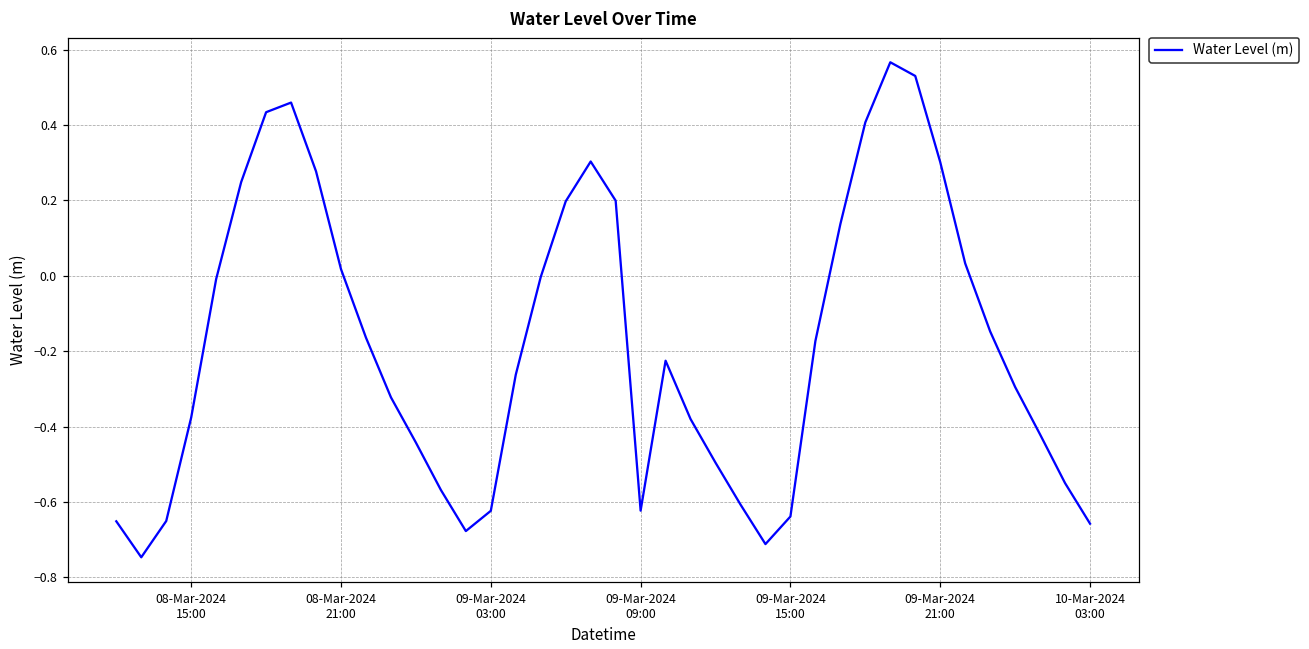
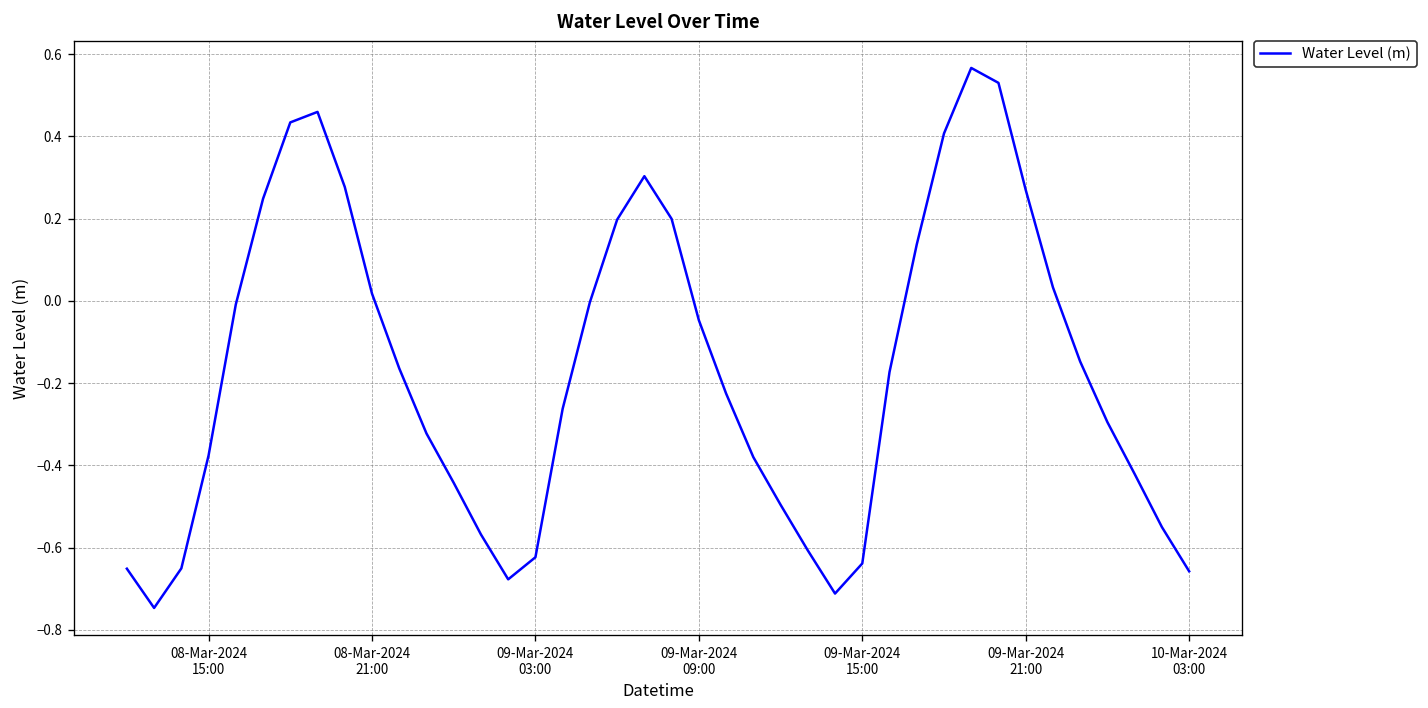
  {
    "08-Mar-2024 15:00": -0.38,
    "08-Mar-2024 21:00": 0.02,
    "09-Mar-2024 03:00": -0.62,
-   "09-Mar-2024 09:00": -0.62,
+   "09-Mar-2024 09:00": -0.05,
    "09-Mar-2024 15:00": -0.64,
-   "09-Mar-2024 21:00": 0.30,
+   "09-Mar-2024 21:00": 0.27,
    "10-Mar-2024 03:00": -0.66
  }
